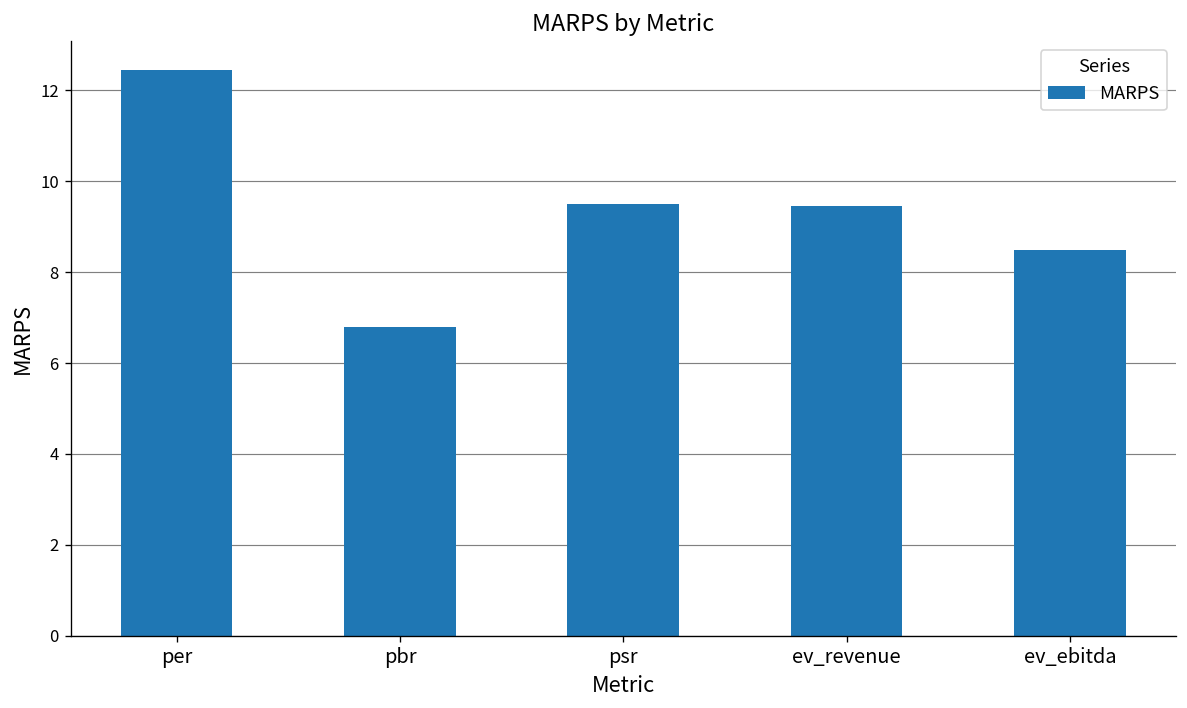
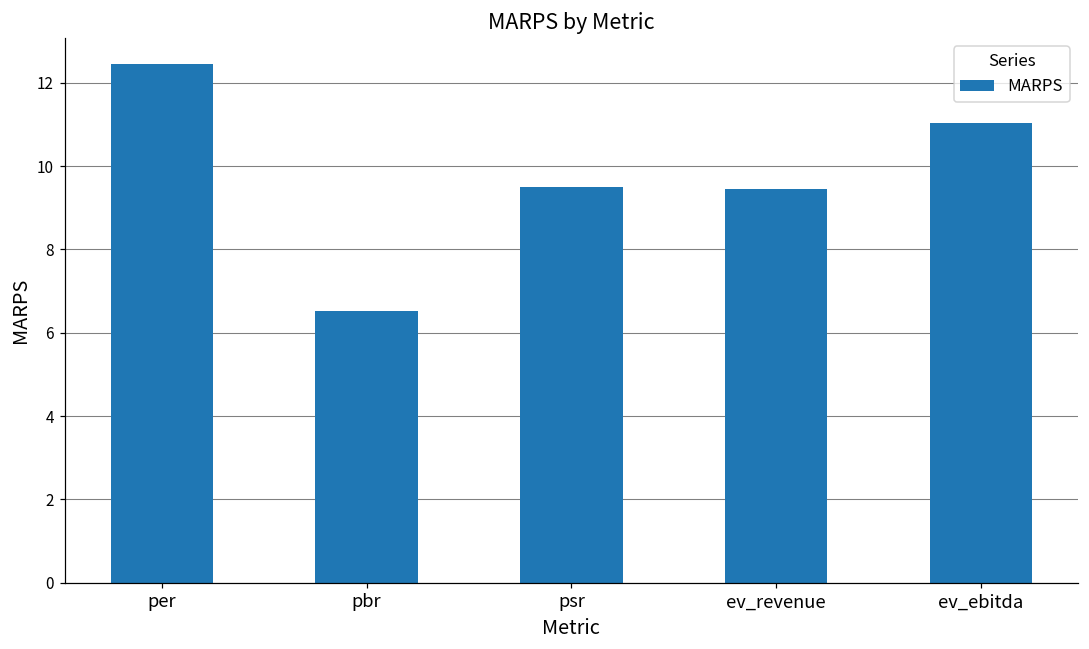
  {
    "per": 12.5,
-   "pbr": 6.8,
+   "pbr": 6.5,
    "psr": 9.5,
    "ev_revenue": 9.5,
-   "ev_ebitda": 8.5
+   "ev_ebitda": 11.0
  }
